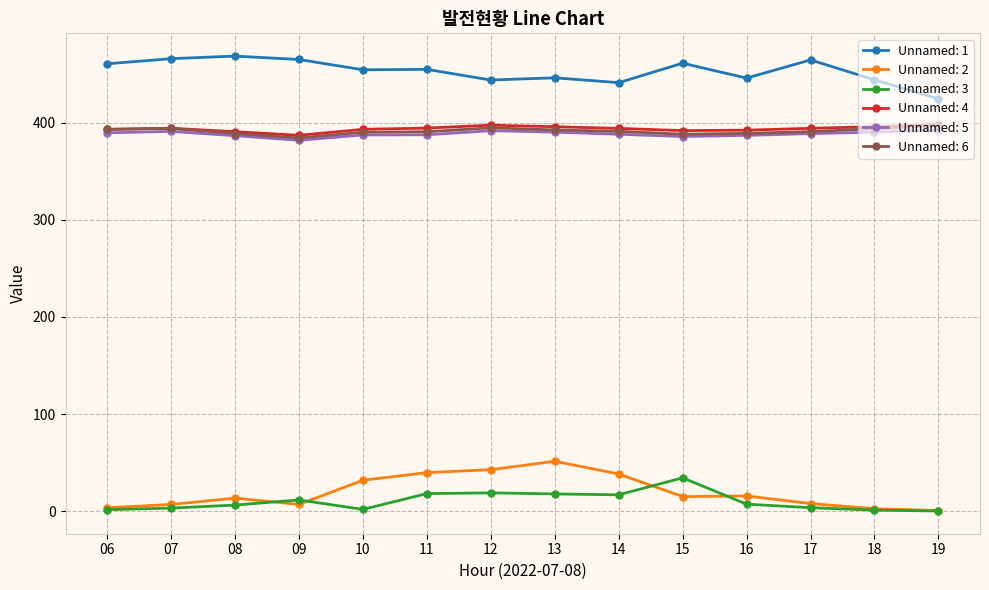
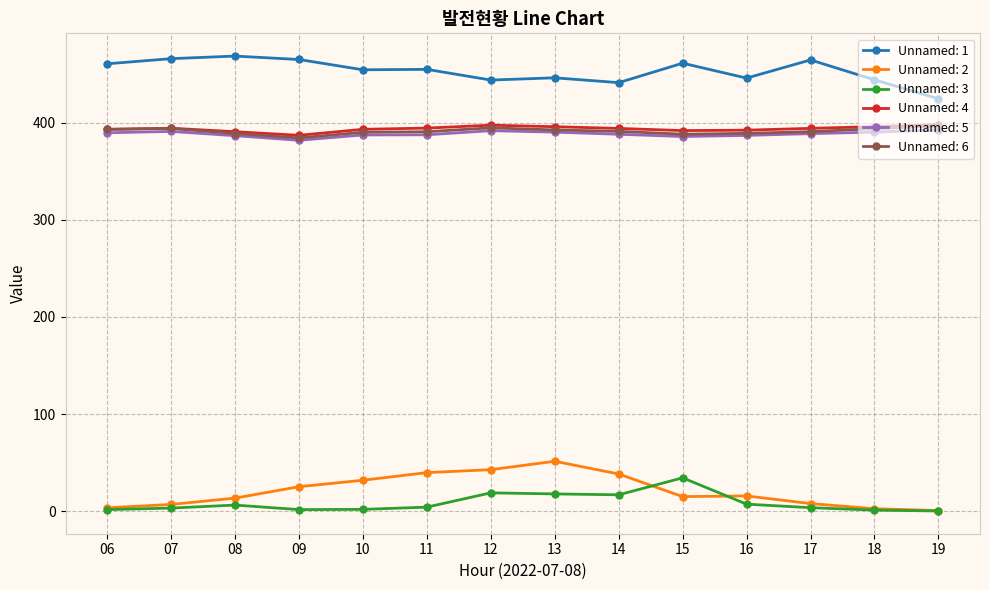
  {
    "Unnamed: 1": {
      "06": 460,
      "07": 470,
      "08": 470,
      "09": 460,
      "10": 450,
      "11": 450,
      "12": 440,
      "13": 450,
      "14": 440,
      "15": 460,
      "16": 450,
      "17": 460
    },
    "Unnamed: 2": {
      "07": 10,
      "08": 10,
-     "09": 10,
+     "09": 30,
      "10": 30,
      "11": 40,
      "12": 40,
      "13": 50,
      "14": 40,
      "15": 20,
      "16": 20,
      "17": 10
    },
    "Unnamed: 3": {
      "07": 0,
      "08": 10,
-     "09": 10,
+     "09": 0,
      "10": 0,
-     "11": 20,
+     "11": 0,
      "12": 20,
      "13": 20,
      "14": 20,
      "15": 30,
      "16": 10,
      "17": 0
    },
    "Unnamed: 4": {
      "09": 390,
      "10": 390,
      "11": 390,
      "12": 400,
      "13": 400,
      "14": 390,
      "15": 390,
      "16": 390,
      "17": 390
    },
    "Unnamed: 5": {
      "06": 390,
      "07": 390,
      "10": 390,
      "11": 390,
      "12": 390,
      "14": 390
    },
    "Unnamed: 6": {
      "10": 390,
      "11": 390,
      "12": 390,
      "14": 390
    }
  }
